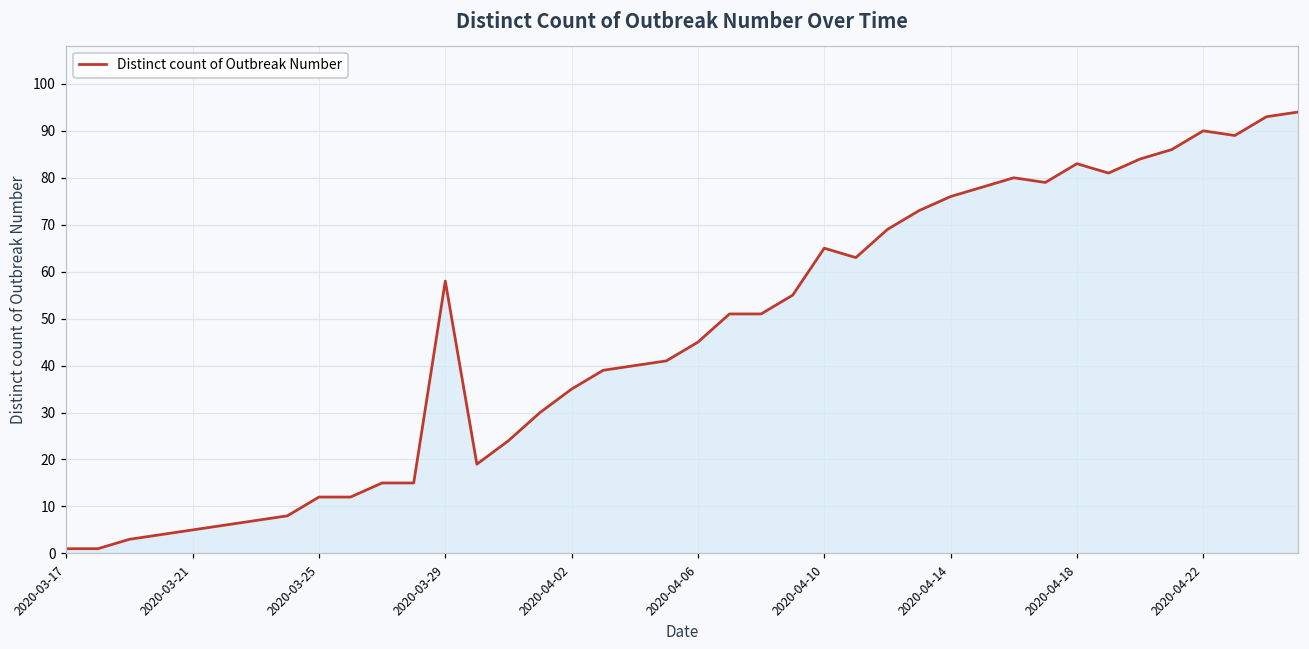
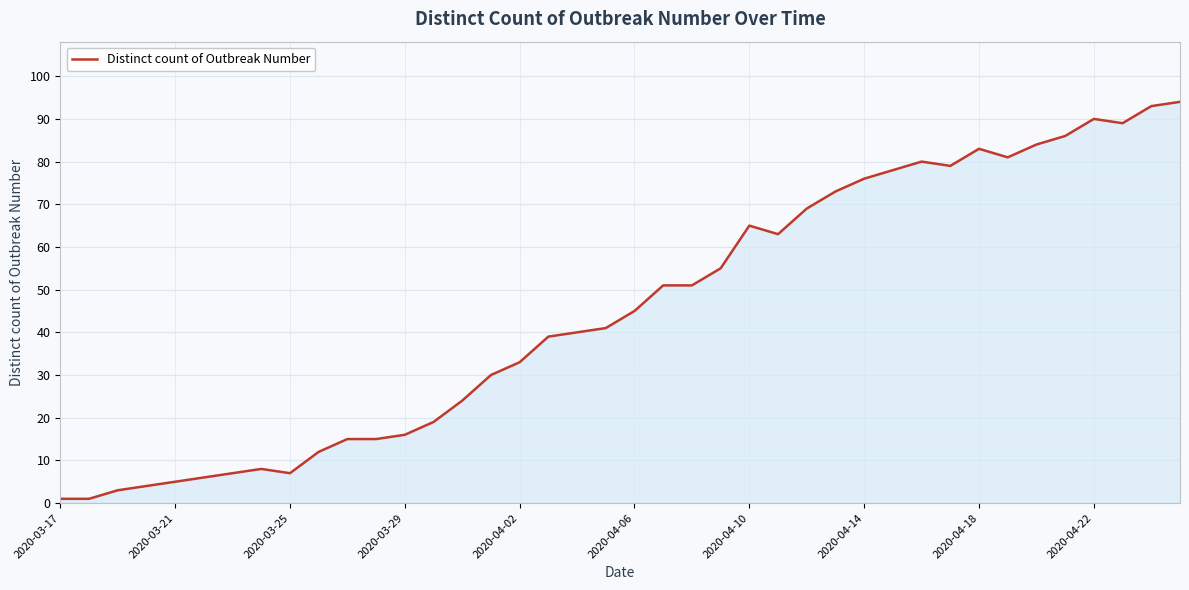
  {
    "2020-03-17": 1,
    "2020-03-21": 5,
-   "2020-03-25": 12,
-   "2020-03-29": 58,
-   "2020-04-02": 35,
+   "2020-03-25": 7,
+   "2020-03-29": 16,
+   "2020-04-02": 33,
    "2020-04-06": 45,
    "2020-04-10": 65,
    "2020-04-14": 76,
    "2020-04-18": 83,
    "2020-04-22": 90
  }
